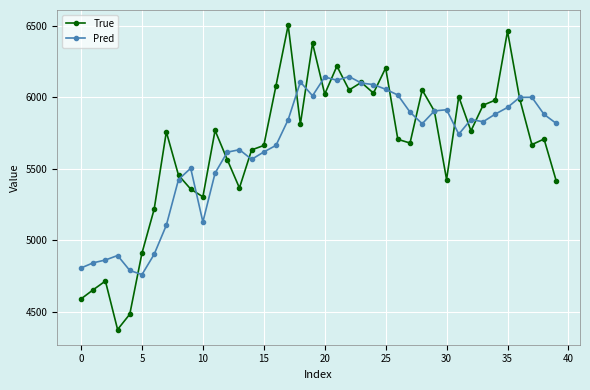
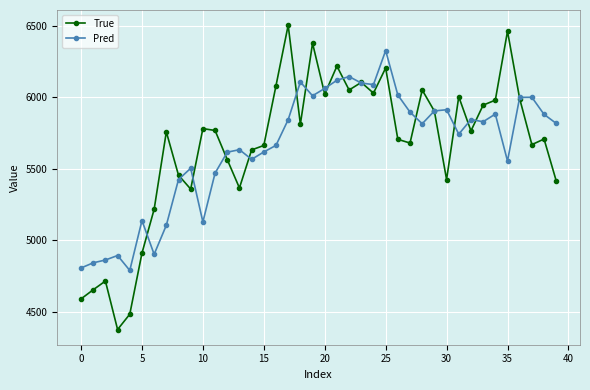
  {
    "True": {
      "0": 4590,
      "5": 4910,
-     "10": 5310,
+     "10": 5780,
      "15": 5660,
      "20": 6020,
      "25": 6210,
      "30": 5430,
      "35": 6460
    },
    "Pred": {
      "0": 4810,
-     "5": 4760,
+     "5": 5140,
      "10": 5130,
      "15": 5620,
-     "20": 6140,
-     "25": 6060,
+     "20": 6060,
+     "25": 6330,
      "30": 5910,
-     "35": 5930
+     "35": 5560
    }
  }
